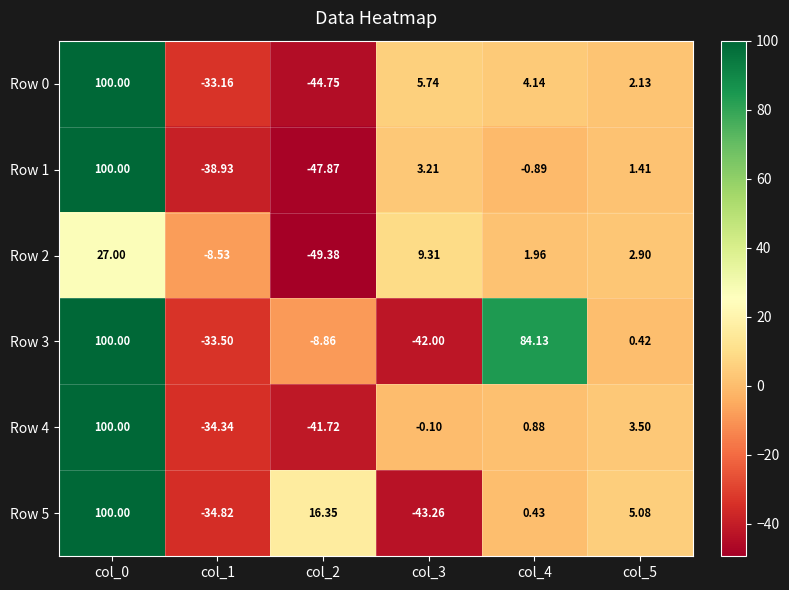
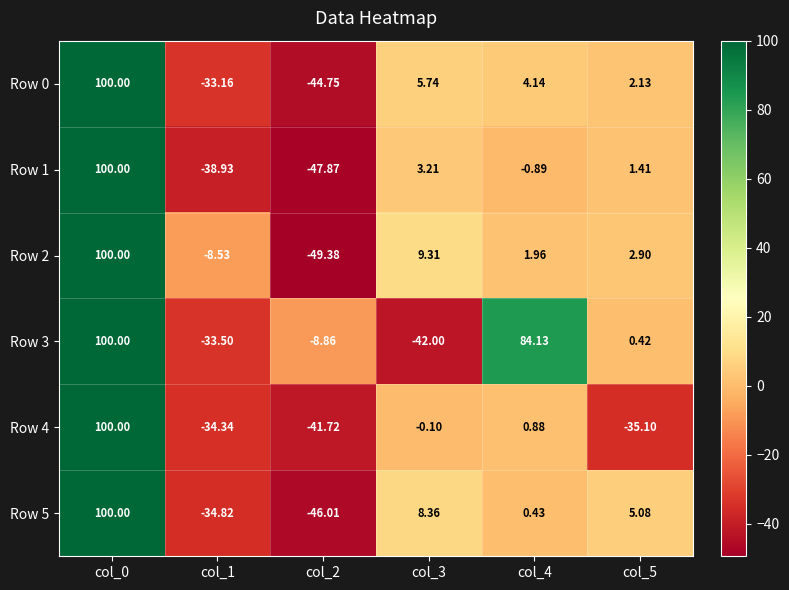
  {
    "Row 0": {
      "col_0": 100.00,
      "col_1": -33.16,
      "col_2": -44.75,
      "col_3": 5.74,
      "col_4": 4.14,
      "col_5": 2.13
    },
    "Row 1": {
      "col_0": 100.00,
      "col_1": -38.93,
      "col_2": -47.87,
      "col_3": 3.21,
      "col_4": -0.89,
      "col_5": 1.41
    },
    "Row 2": {
-     "col_0": 27.00,
+     "col_0": 100.00,
      "col_1": -8.53,
      "col_2": -49.38,
      "col_3": 9.31,
      "col_4": 1.96,
      "col_5": 2.90
    },
    "Row 3": {
      "col_0": 100.00,
      "col_1": -33.50,
      "col_2": -8.86,
      "col_3": -42.00,
      "col_4": 84.13,
      "col_5": 0.42
    },
    "Row 4": {
      "col_0": 100.00,
      "col_1": -34.34,
      "col_2": -41.72,
      "col_3": -0.10,
      "col_4": 0.88,
-     "col_5": 3.50
+     "col_5": -35.10
    },
    "Row 5": {
      "col_0": 100.00,
      "col_1": -34.82,
-     "col_2": 16.35,
-     "col_3": -43.26,
+     "col_2": -46.01,
+     "col_3": 8.36,
      "col_4": 0.43,
      "col_5": 5.08
    }
  }
